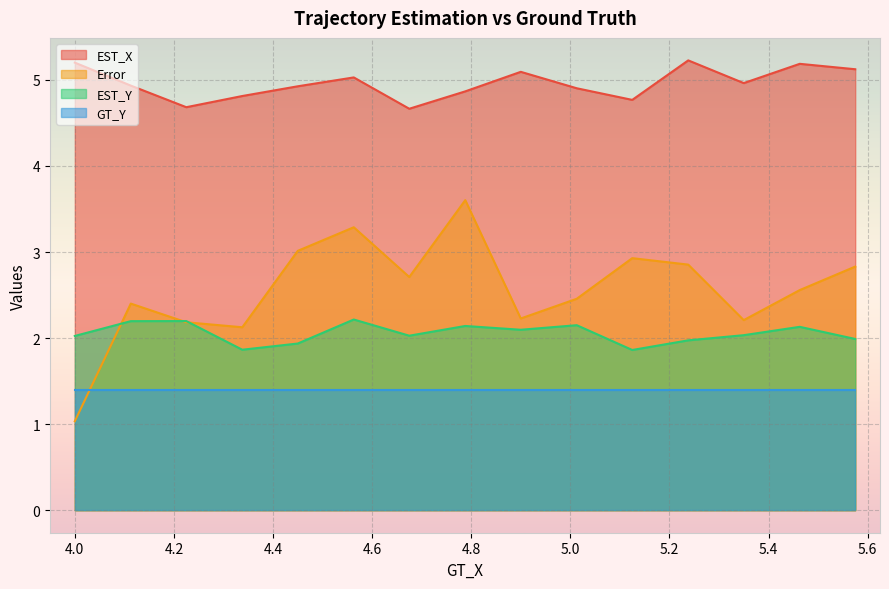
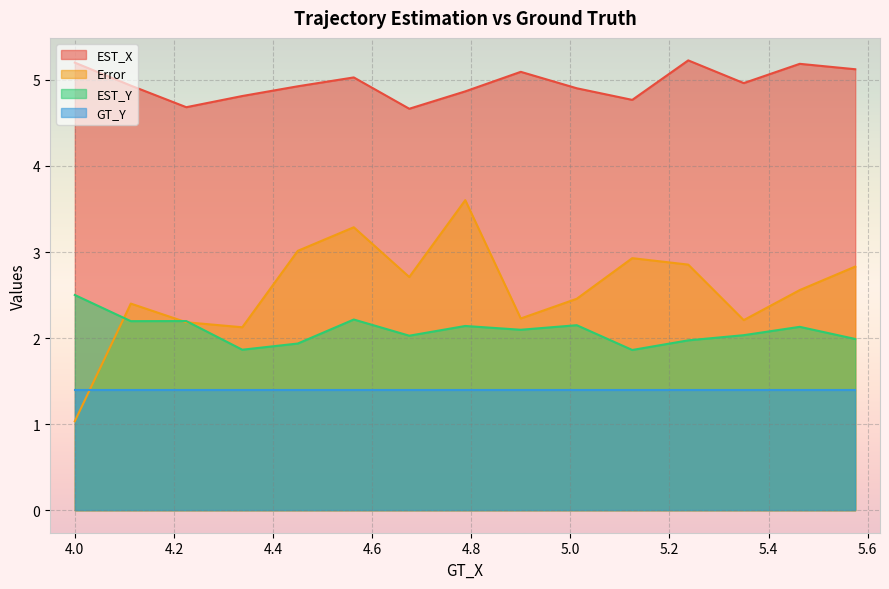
  {
    "Error": {
      "4.0": 1.0
    },
    "EST_Y": {
-     "4.0": 2.0
+     "4.0": 2.5
    },
    "GT_Y": {
      "4.0": 1.4
    }
  }
